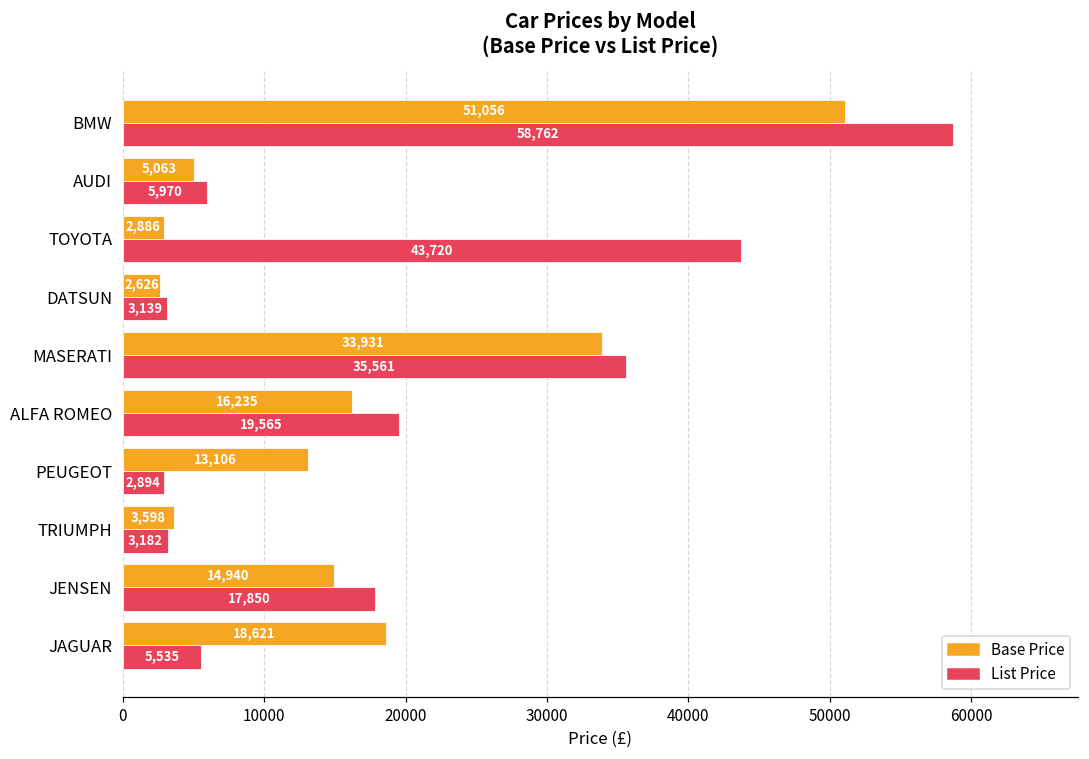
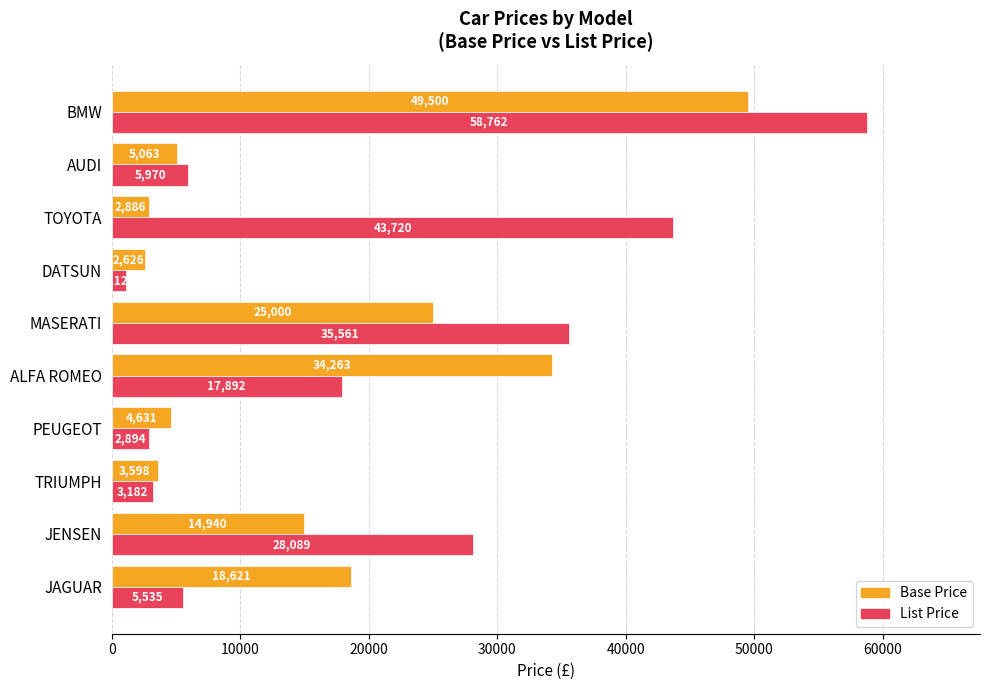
  {
    "Base Price": {
-     "BMW": "51,056",
+     "BMW": "49,500",
      "AUDI": "5,063",
      "TOYOTA": "2,886",
      "DATSUN": "2,626",
-     "MASERATI": "33,931",
-     "ALFA ROMEO": "16,235",
-     "PEUGEOT": "13,106",
+     "MASERATI": "25,000",
+     "ALFA ROMEO": "34,263",
+     "PEUGEOT": "4,631",
      "TRIUMPH": "3,598",
      "JENSEN": "14,940",
      "JAGUAR": "18,621"
    },
    "List Price": {
      "BMW": "58,762",
      "AUDI": "5,970",
      "TOYOTA": "43,720",
-     "DATSUN": "3100",
+     "DATSUN": "1100",
      "MASERATI": "35,561",
-     "ALFA ROMEO": "19,565",
+     "ALFA ROMEO": "17,892",
      "PEUGEOT": "2,894",
      "TRIUMPH": "3,182",
-     "JENSEN": "17,850",
+     "JENSEN": "28,089",
      "JAGUAR": "5,535"
    }
  }
